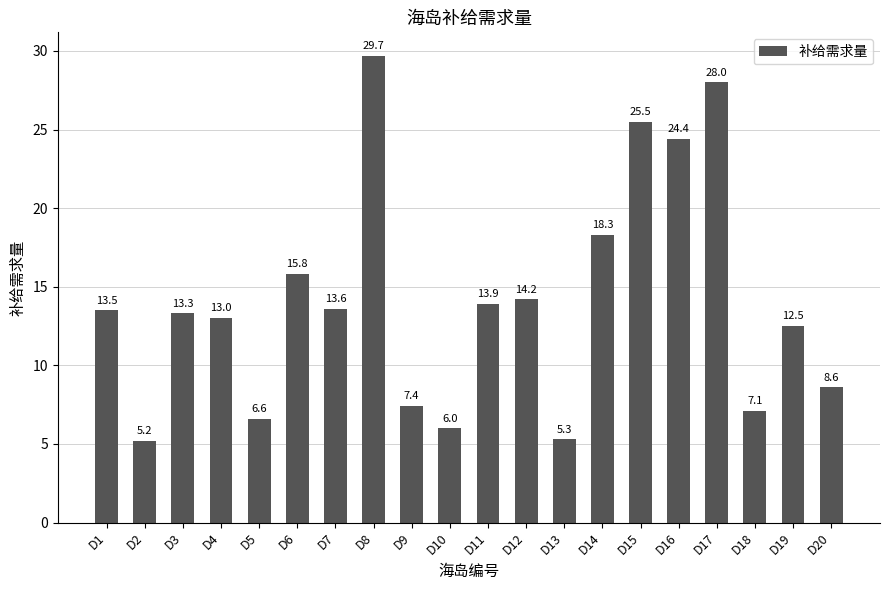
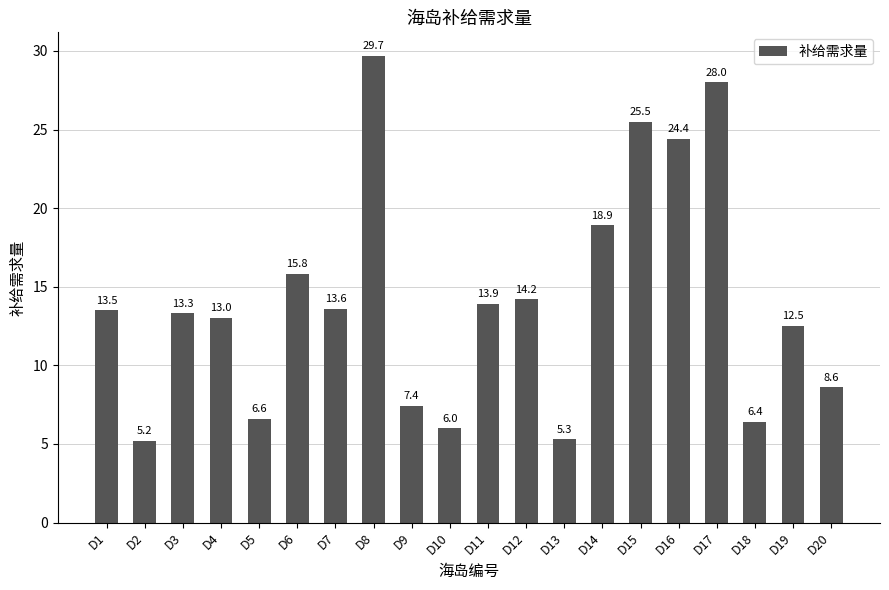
  {
    "D1": 13.5,
    "D2": 5.2,
    "D3": 13.3,
    "D4": 13.0,
    "D5": 6.6,
    "D6": 15.8,
    "D7": 13.6,
    "D8": 29.7,
    "D9": 7.4,
    "D10": 6.0,
    "D11": 13.9,
    "D12": 14.2,
    "D13": 5.3,
-   "D14": 18.3,
+   "D14": 18.9,
    "D15": 25.5,
    "D16": 24.4,
    "D17": 28.0,
-   "D18": 7.1,
+   "D18": 6.4,
    "D19": 12.5,
    "D20": 8.6
  }
